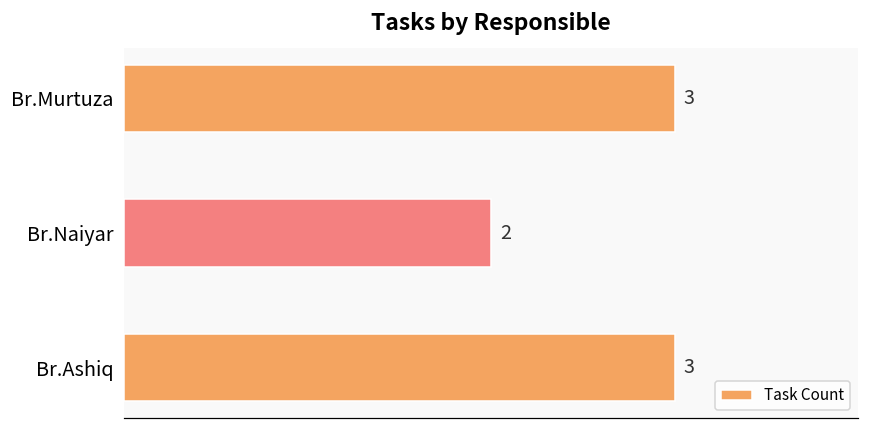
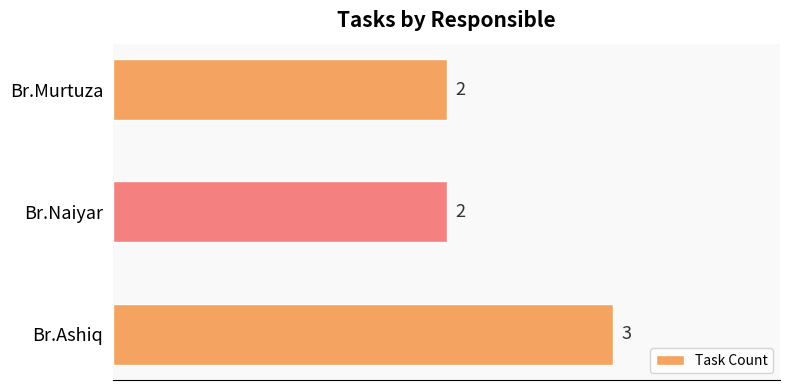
  {
-   "Br.Murtuza": 3,
+   "Br.Murtuza": 2,
    "Br.Naiyar": 2,
    "Br.Ashiq": 3
  }
